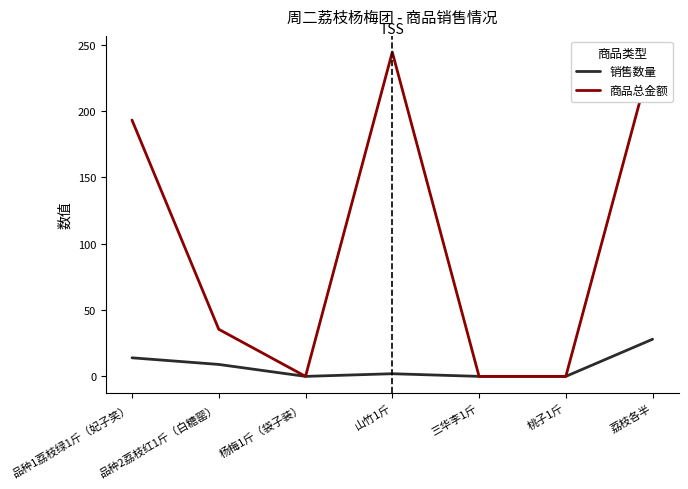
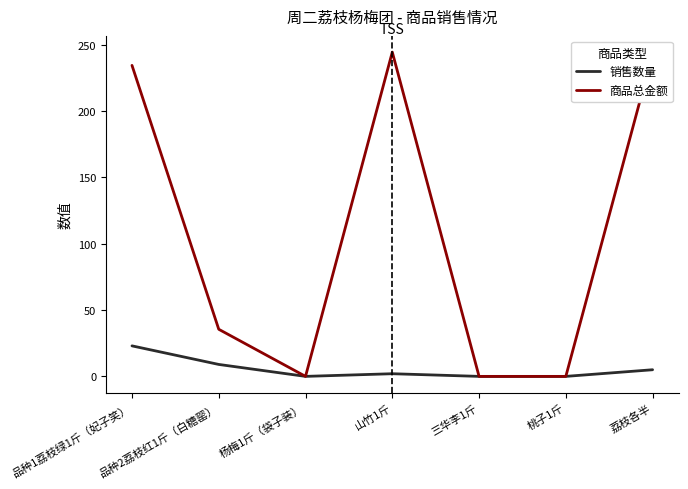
  {
    "销售数量": {
-     "品种1荔枝绿1斤（妃子笑）": 14,
+     "品种1荔枝绿1斤（妃子笑）": 23,
      "品种2荔枝红1斤（白糖罂）": 9,
      "山竹1斤": 2,
-     "荔枝各半": 28
+     "荔枝各半": 5
    },
    "商品总金额": {
-     "品种1荔枝绿1斤（妃子笑）": 193,
+     "品种1荔枝绿1斤（妃子笑）": 234,
      "品种2荔枝红1斤（白糖罂）": 36,
      "山竹1斤": 244
    }
  }
